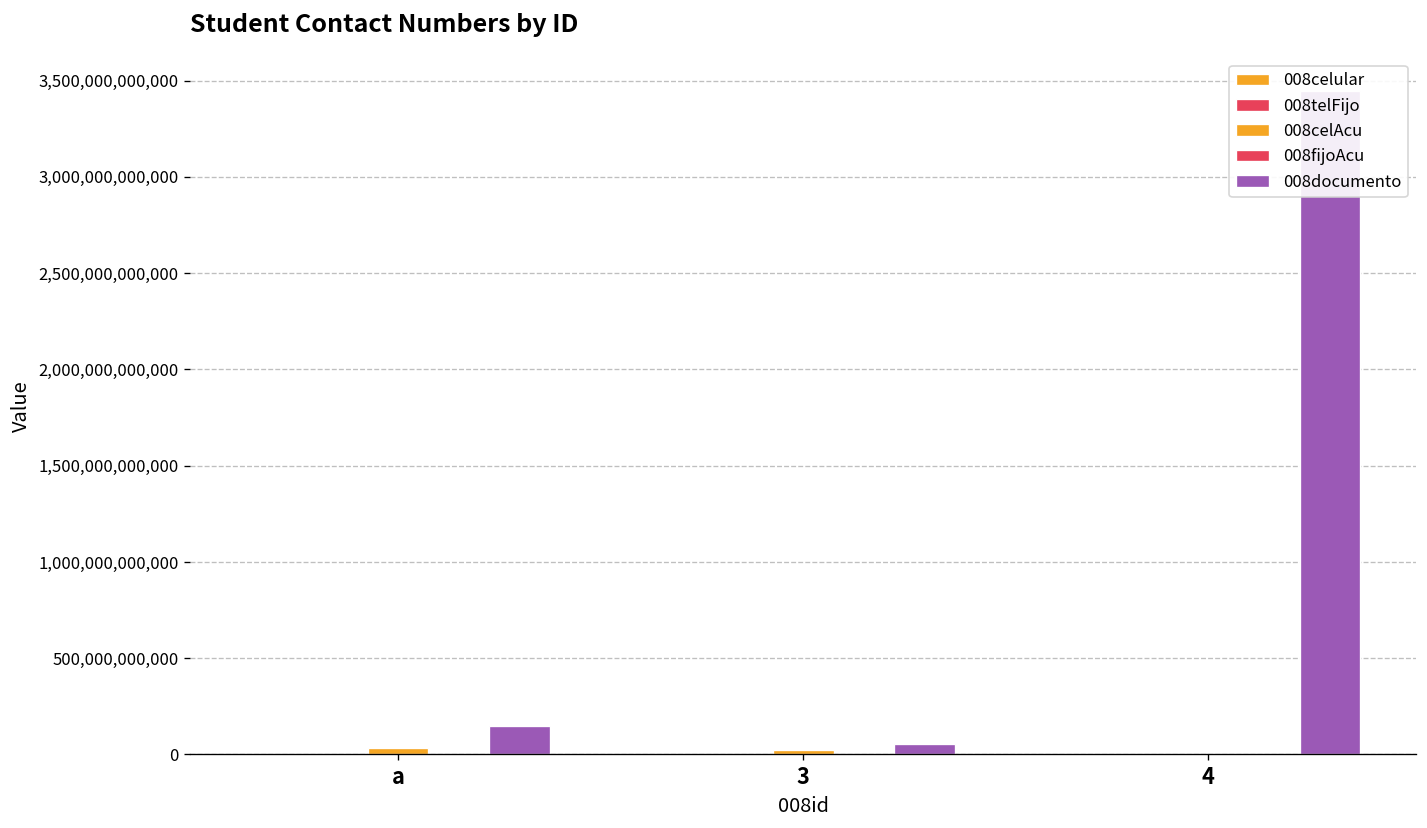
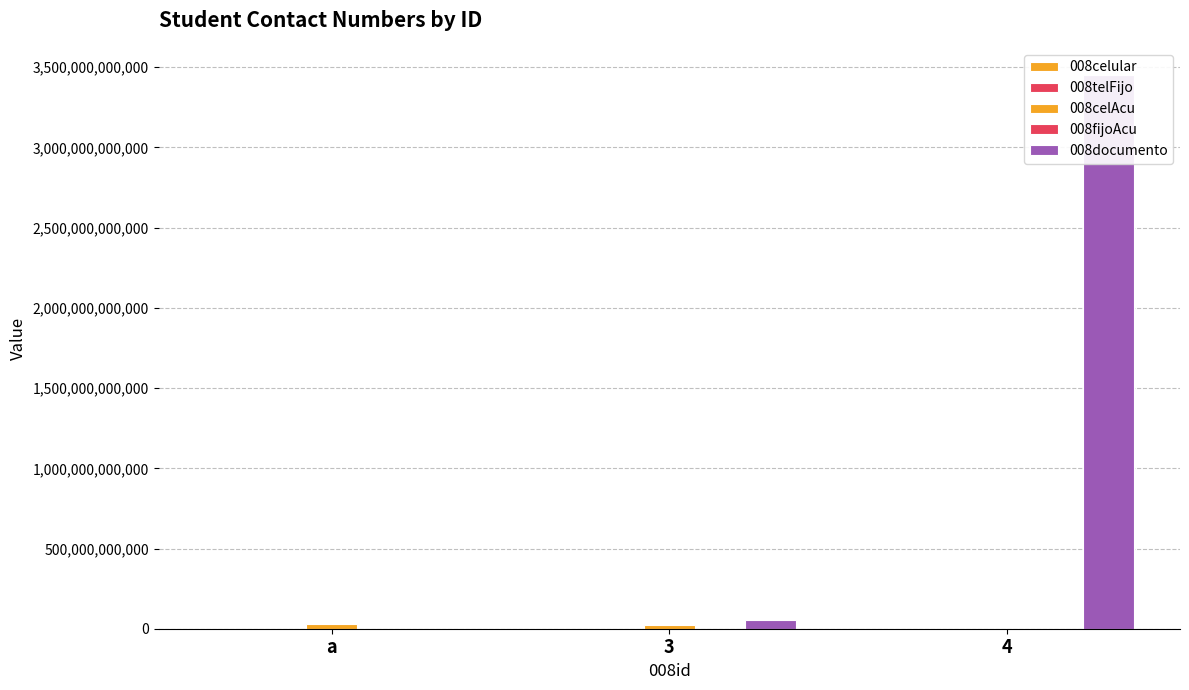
  {
    "008documento": {
-     "a": "150,000,000,000",
+     "a": "0",
      "3": "50,000,000,000"
    }
  }
